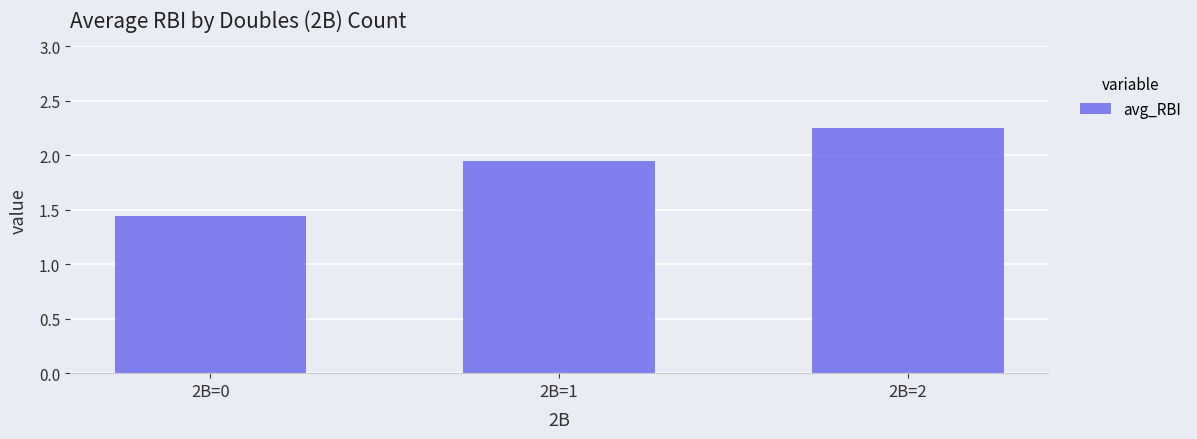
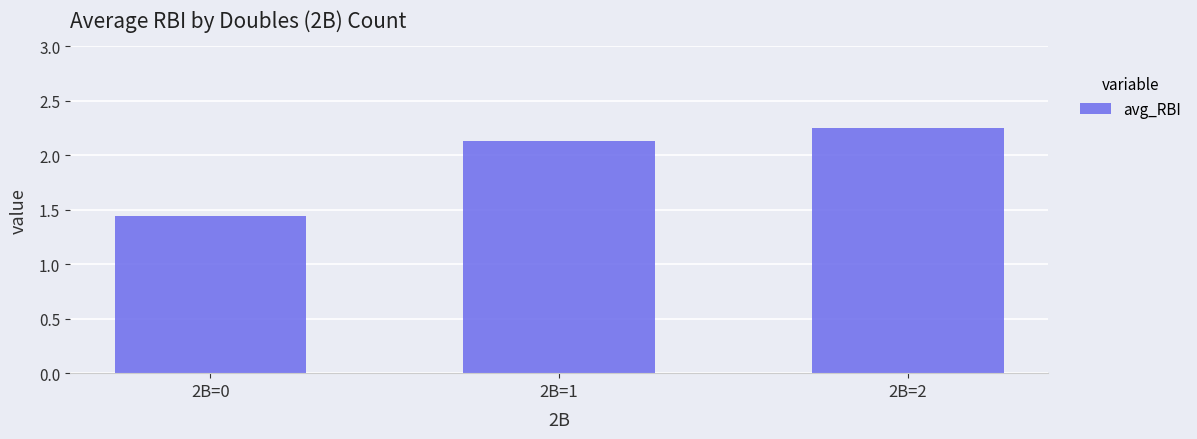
  {
    "2B=0": 1.44,
-   "2B=1": 1.95,
+   "2B=1": 2.13,
    "2B=2": 2.25
  }
